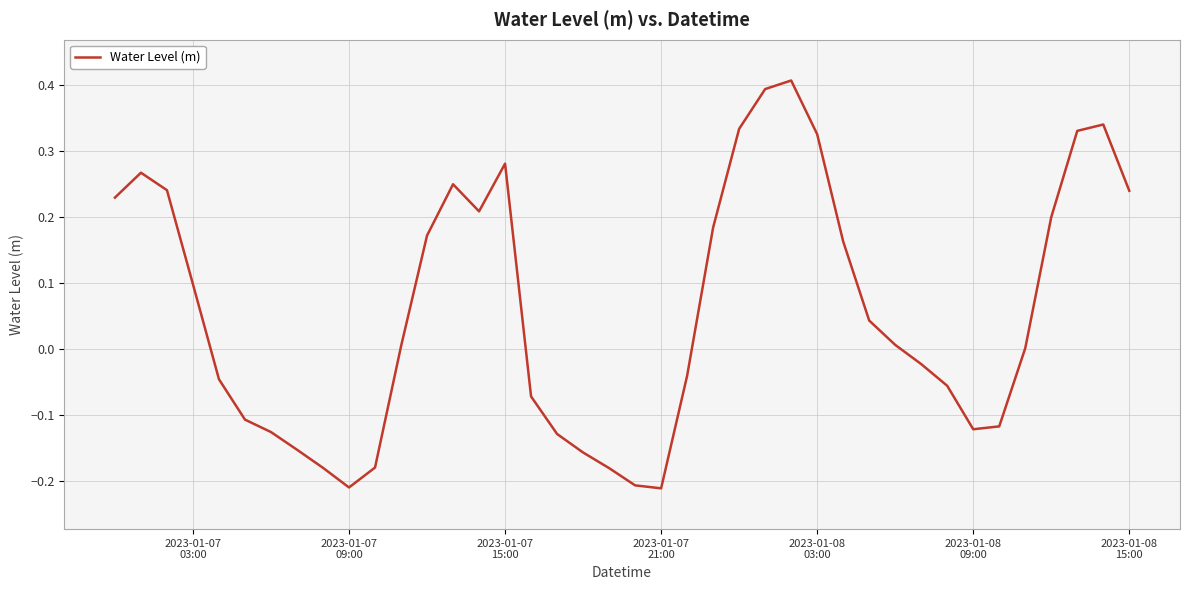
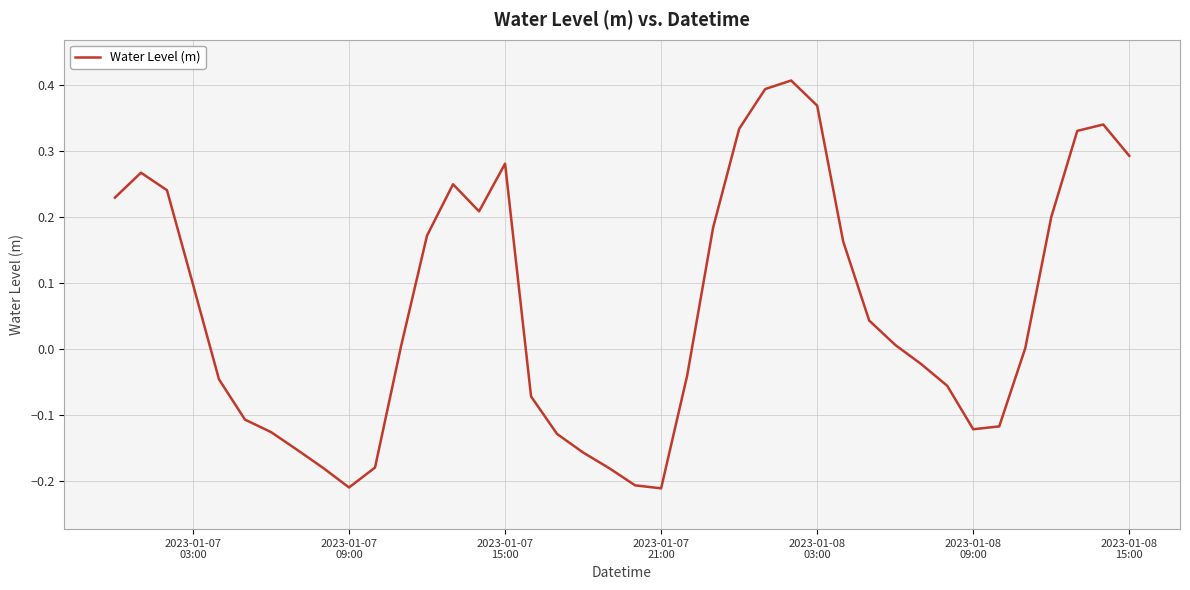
  {
    "2023-01-07 03:00": 0.10,
    "2023-01-07 09:00": -0.21,
    "2023-01-07 15:00": 0.28,
    "2023-01-07 21:00": -0.21,
-   "2023-01-08 03:00": 0.32,
+   "2023-01-08 03:00": 0.37,
    "2023-01-08 09:00": -0.12,
-   "2023-01-08 15:00": 0.24
+   "2023-01-08 15:00": 0.29
  }
